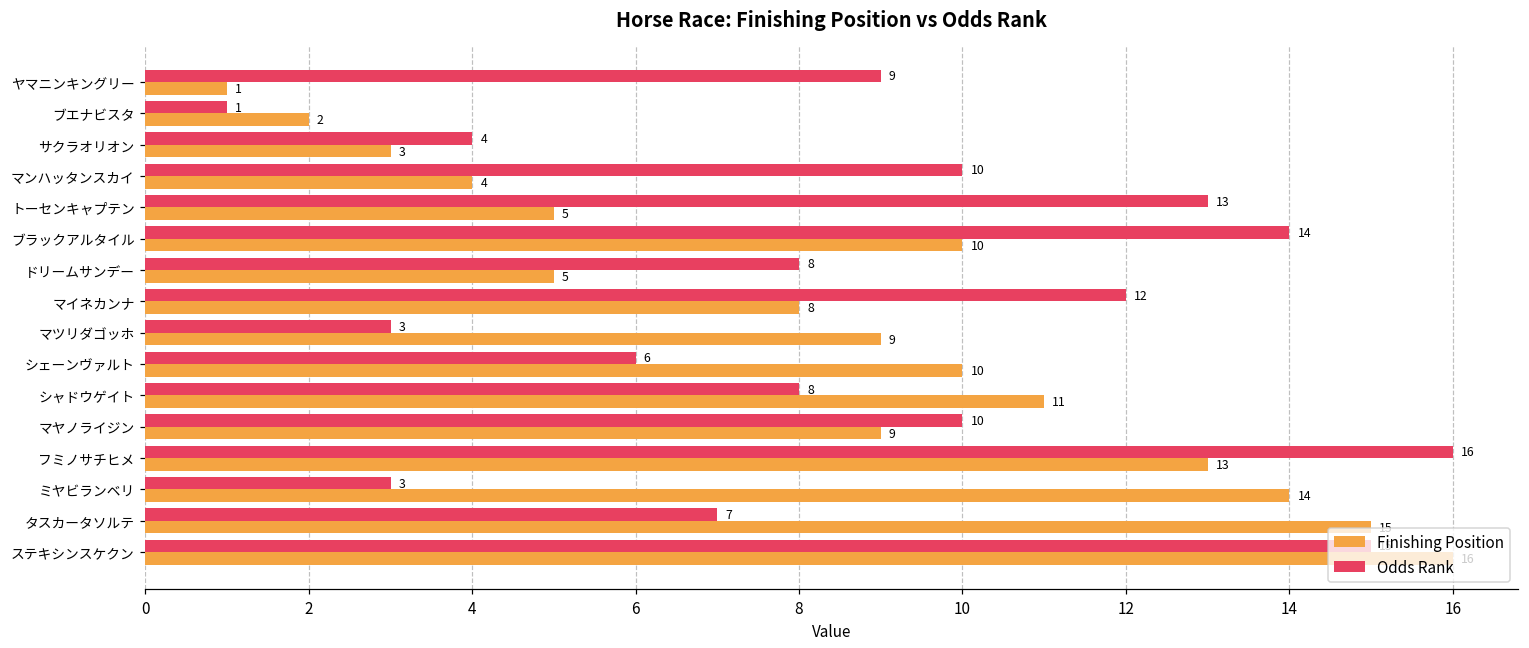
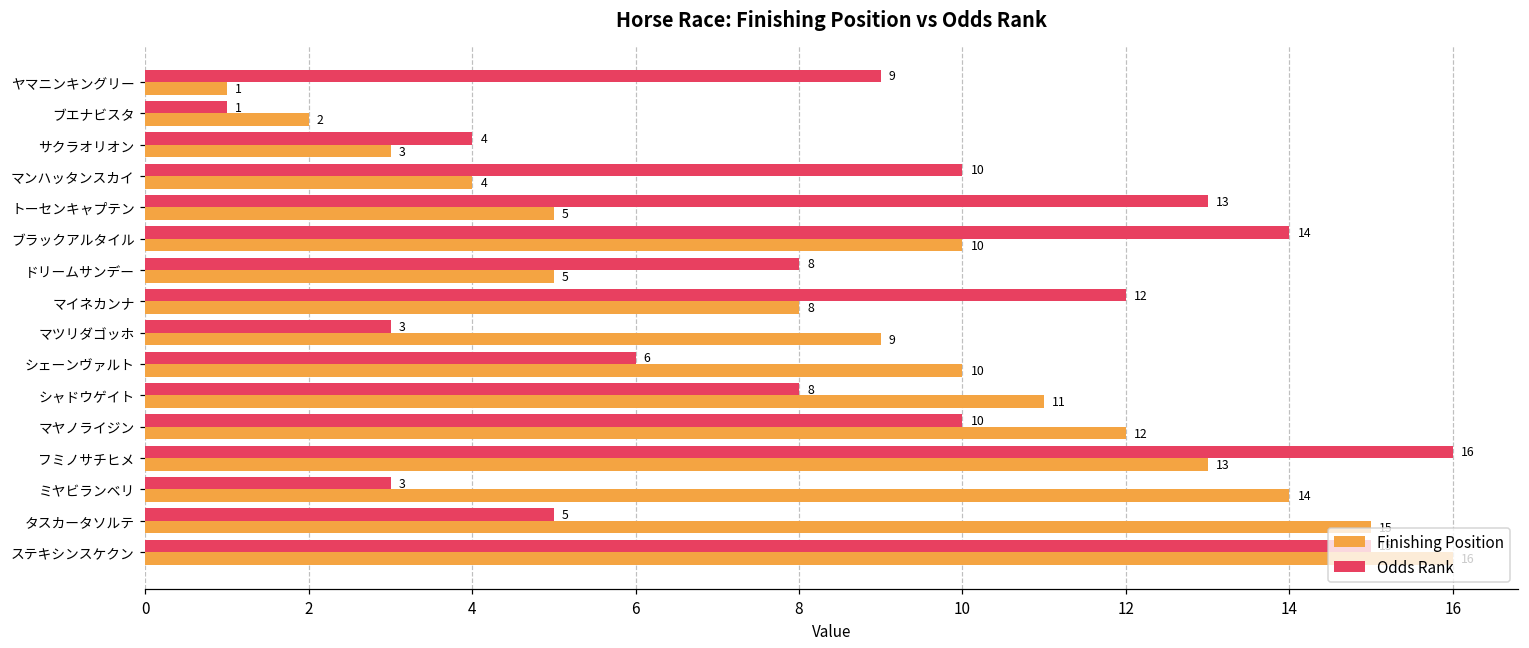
  {
    "Finishing Position": {
      "ヤマニンキングリー": 1,
      "ブエナビスタ": 2,
      "サクラオリオン": 3,
      "マンハッタンスカイ": 4,
      "トーセンキャプテン": 5,
      "ブラックアルタイル": 10,
      "ドリームサンデー": 5,
      "マイネカンナ": 8,
      "マツリダゴッホ": 9,
      "シェーンヴァルト": 10,
      "シャドウゲイト": 11,
-     "マヤノライジン": 9,
+     "マヤノライジン": 12,
      "フミノサチヒメ": 13,
      "ミヤビランベリ": 14
    },
    "Odds Rank": {
      "ヤマニンキングリー": 9,
      "ブエナビスタ": 1,
      "サクラオリオン": 4,
      "マンハッタンスカイ": 10,
      "トーセンキャプテン": 13,
      "ブラックアルタイル": 14,
      "ドリームサンデー": 8,
      "マイネカンナ": 12,
      "マツリダゴッホ": 3,
      "シェーンヴァルト": 6,
      "シャドウゲイト": 8,
      "マヤノライジン": 10,
      "フミノサチヒメ": 16,
      "ミヤビランベリ": 3,
-     "タスカータソルテ": 7
+     "タスカータソルテ": 5
    }
  }
